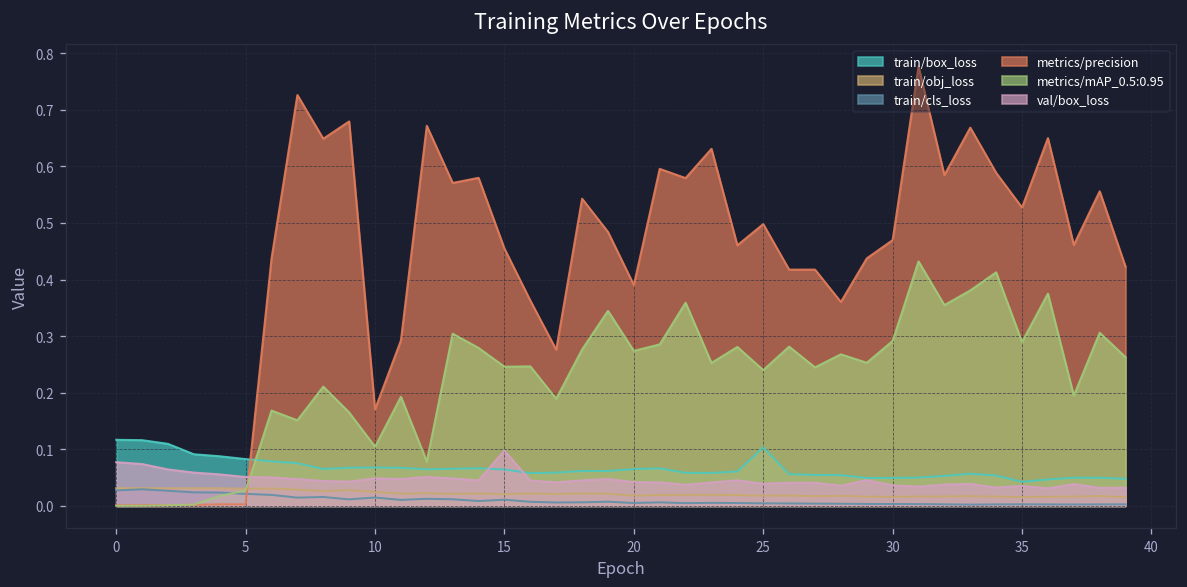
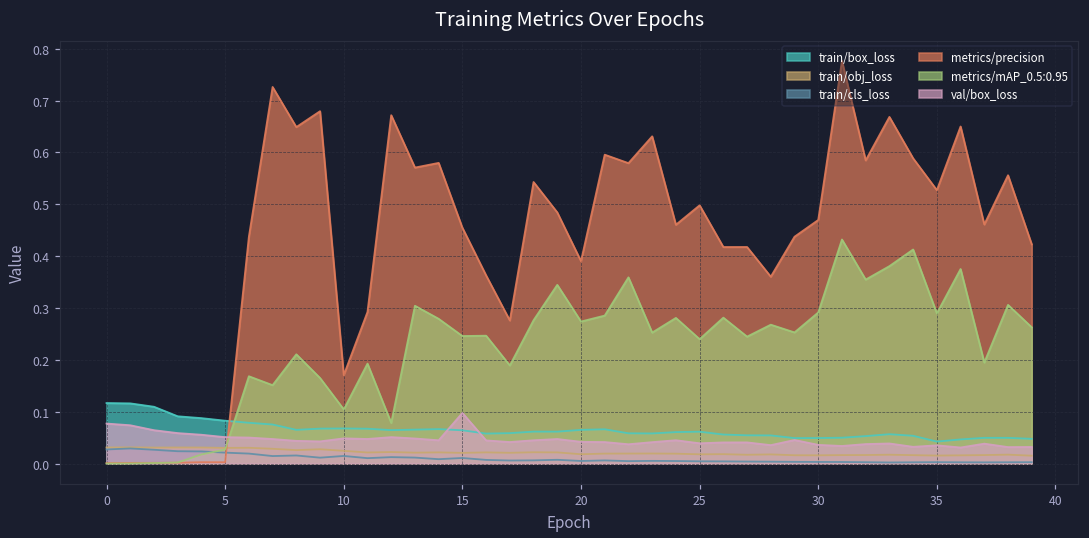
  {
    "train/box_loss": {
      "0": 0.12,
      "5": 0.08,
      "10": 0.07,
      "15": 0.06,
      "20": 0.07,
-     "25": 0.10,
+     "25": 0.06,
      "30": 0.05,
      "35": 0.04
    },
    "train/cls_loss": {
      "5": 0.02,
      "10": 0.01,
      "15": 0.01,
      "20": 0.01,
      "25": 0.00,
      "30": 0.00,
      "35": 0.00
    },
    "val/box_loss": {
      "0": 0.08,
      "5": 0.05,
      "10": 0.05,
      "15": 0.10,
      "20": 0.04,
      "25": 0.04,
      "30": 0.04,
      "35": 0.04
    }
  }
